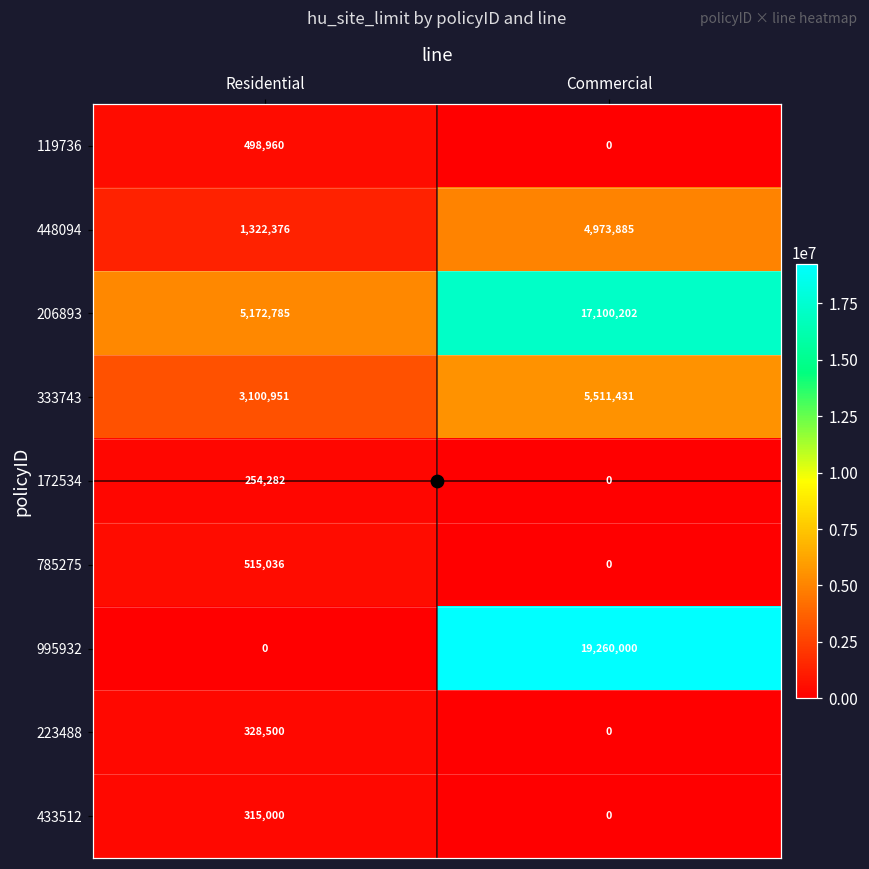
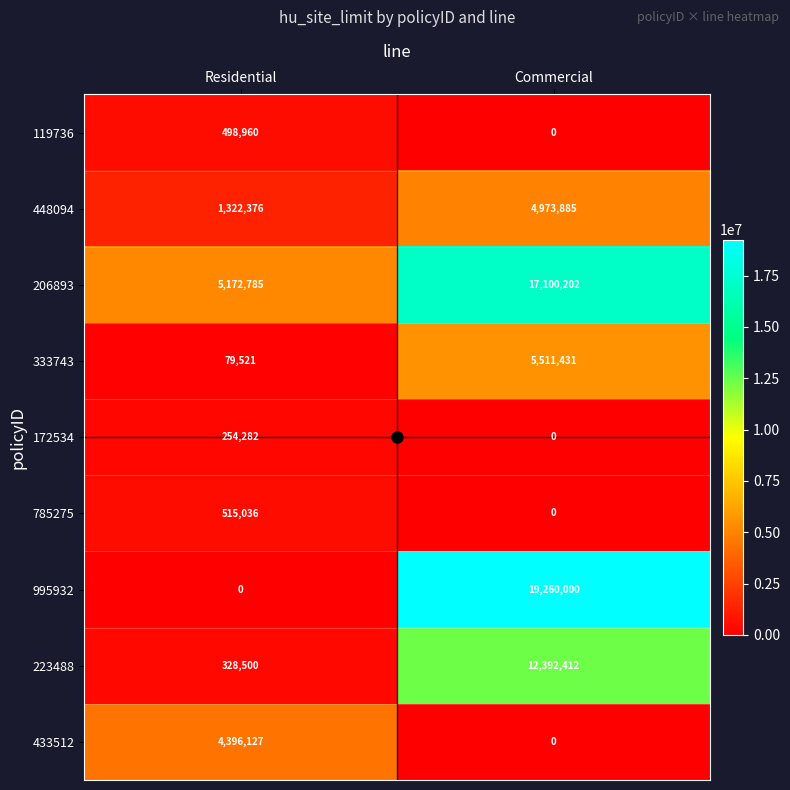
  {
    "119736": {
      "Residential": "498,960",
      "Commercial": "0"
    },
    "448094": {
      "Residential": "1,322,376",
      "Commercial": "4,973,885"
    },
    "206893": {
      "Residential": "5,172,785",
      "Commercial": "17,100,202"
    },
    "333743": {
-     "Residential": "3,100,951",
+     "Residential": "79,521",
      "Commercial": "5,511,431"
    },
    "172534": {
      "Residential": "254,282",
      "Commercial": "0"
    },
    "785275": {
      "Residential": "515,036",
      "Commercial": "0"
    },
    "995932": {
      "Residential": "0",
      "Commercial": "19,260,000"
    },
    "223488": {
      "Residential": "328,500",
-     "Commercial": "0"
+     "Commercial": "12,392,412"
    },
    "433512": {
-     "Residential": "315,000",
+     "Residential": "4,396,127",
      "Commercial": "0"
    }
  }
